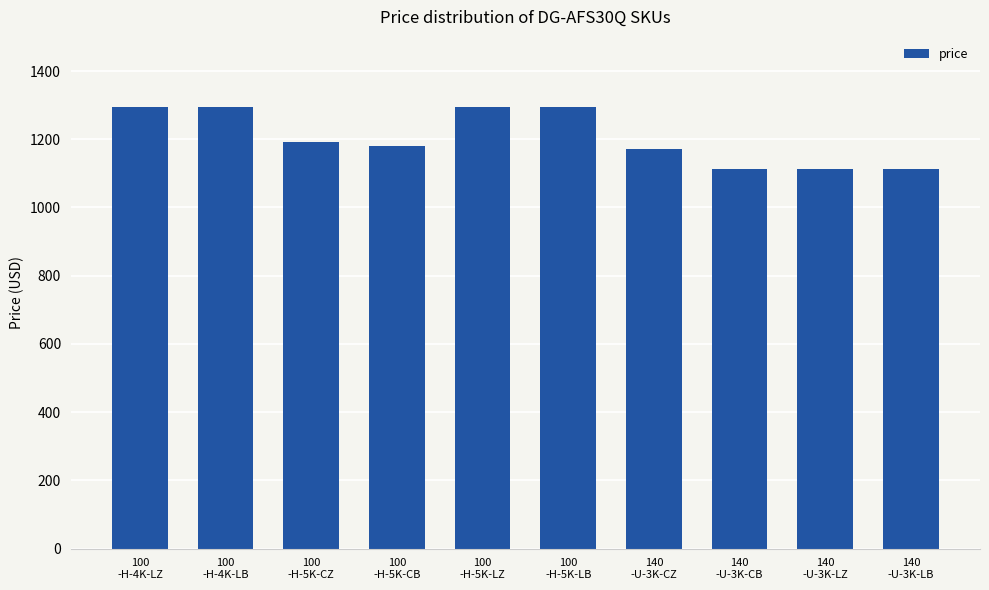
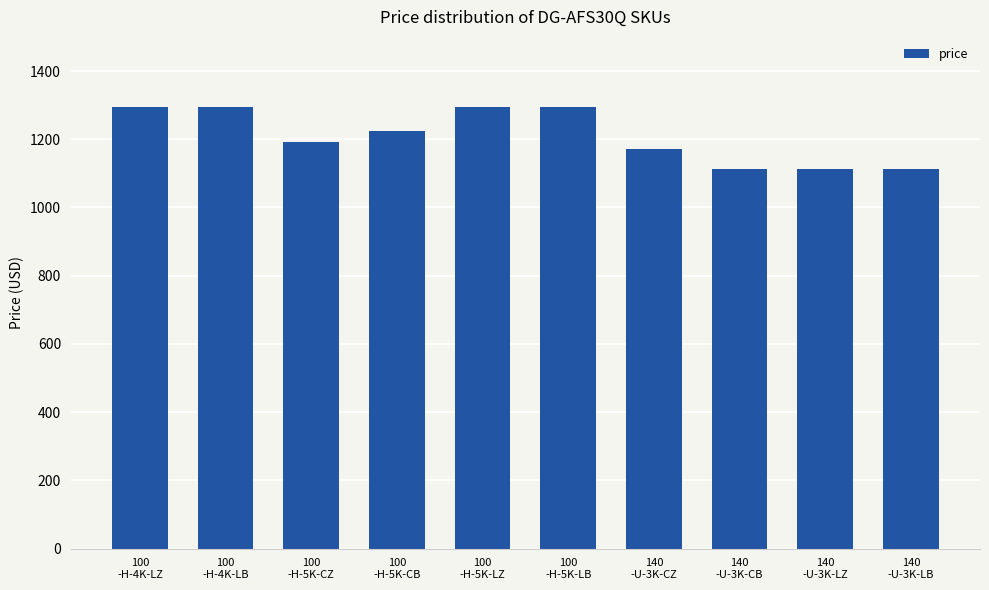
  {
    "100 -H-4K-LZ": 1300,
    "100 -H-4K-LB": 1300,
    "100 -H-5K-CZ": 1190,
-   "100 -H-5K-CB": 1180,
+   "100 -H-5K-CB": 1220,
    "100 -H-5K-LZ": 1300,
    "100 -H-5K-LB": 1300,
    "140 -U-3K-CZ": 1170,
    "140 -U-3K-CB": 1110,
    "140 -U-3K-LZ": 1110,
    "140 -U-3K-LB": 1110
  }
